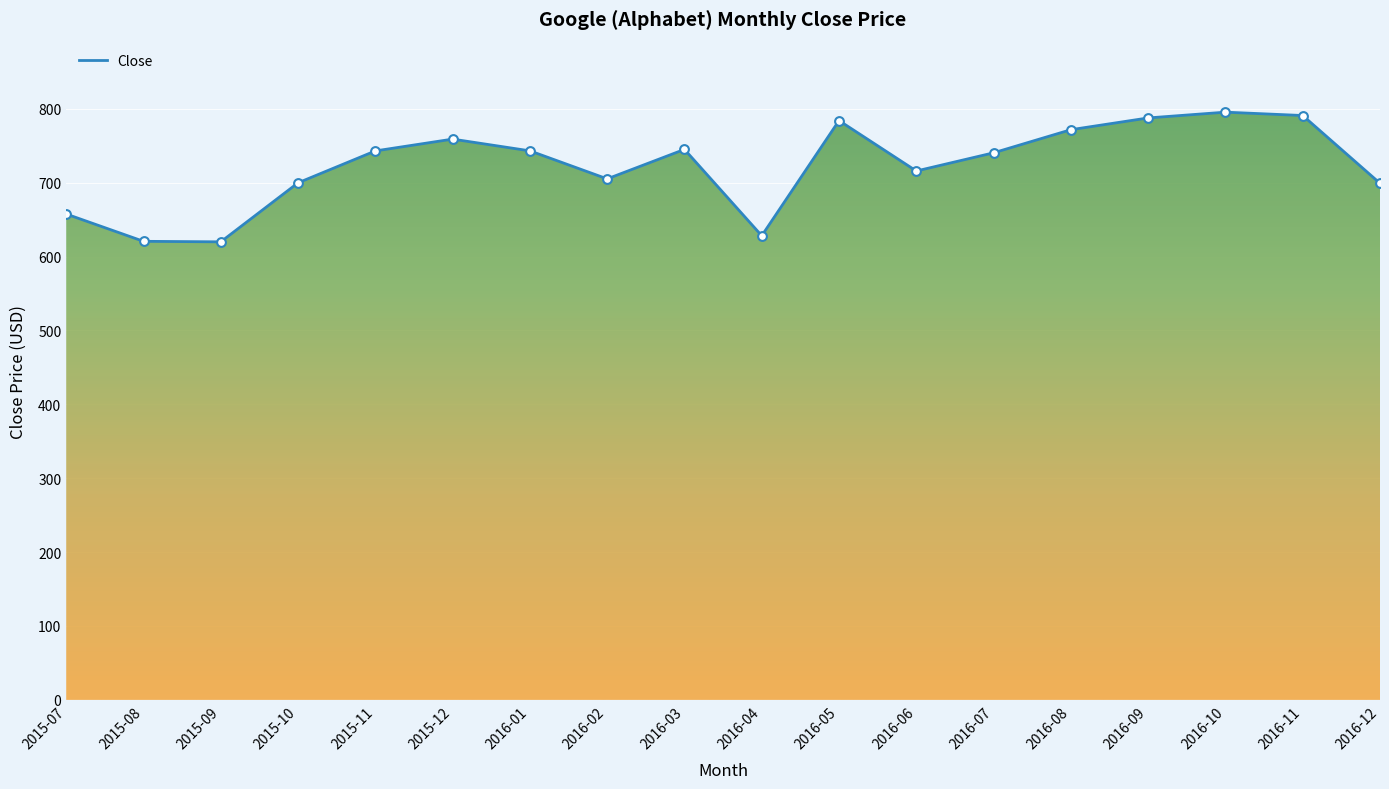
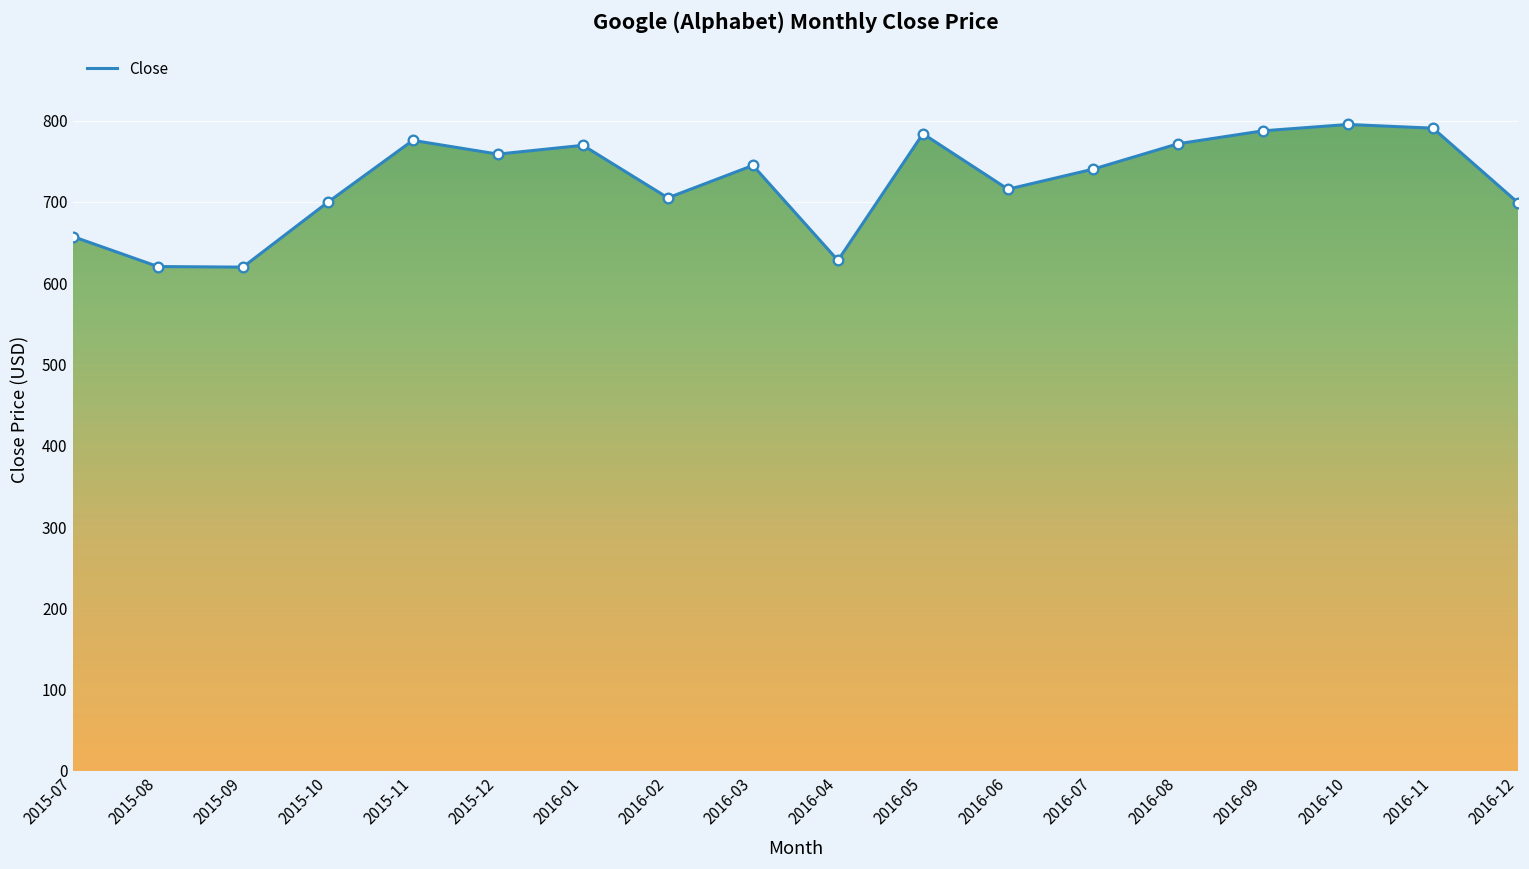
  {
    "2015-07": 660,
    "2015-08": 620,
    "2015-09": 620,
    "2015-10": 700,
-   "2015-11": 740,
+   "2015-11": 780,
    "2015-12": 760,
-   "2016-01": 740,
+   "2016-01": 770,
    "2016-02": 710,
    "2016-03": 740,
    "2016-04": 630,
    "2016-05": 780,
    "2016-06": 720,
    "2016-07": 740,
    "2016-08": 770,
    "2016-09": 790,
    "2016-10": 800,
    "2016-11": 790,
    "2016-12": 700
  }
